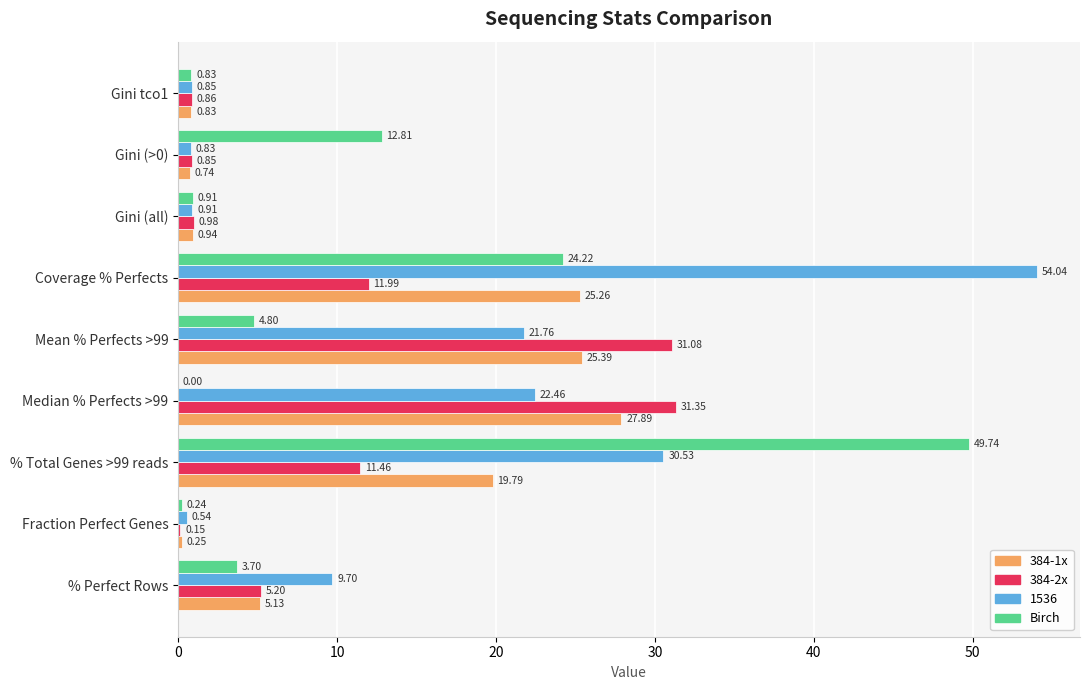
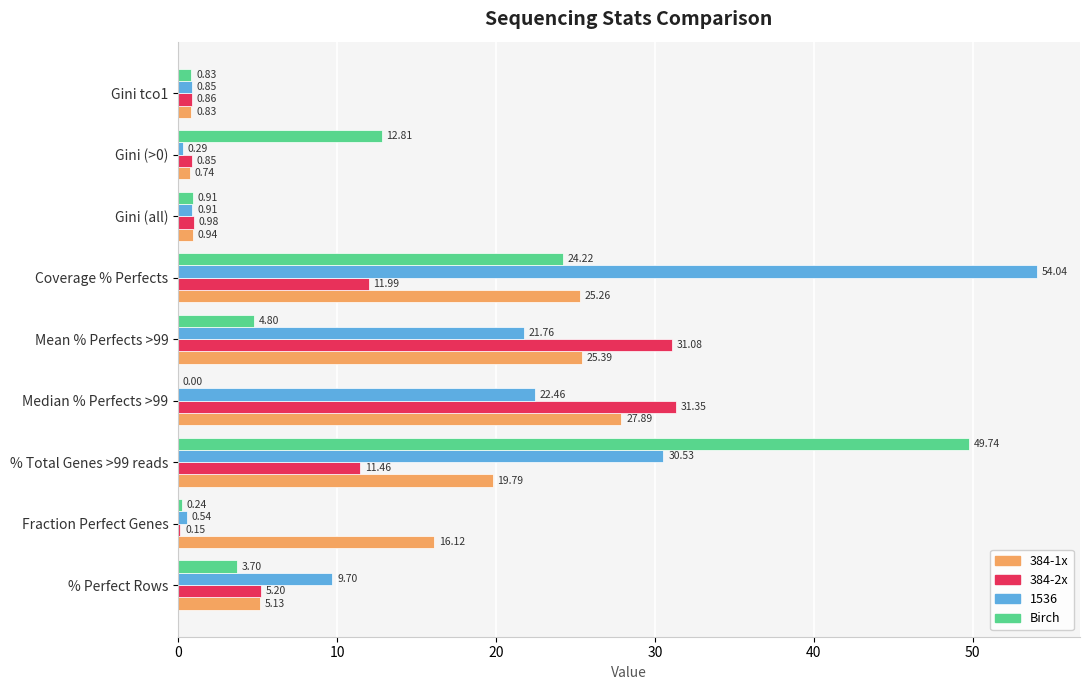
  {
    "384-1x": {
      "Gini tco1": 0.83,
      "Gini (>0)": 0.74,
      "Gini (all)": 0.94,
      "Coverage % Perfects": 25.26,
      "Mean % Perfects >99": 25.39,
      "Median % Perfects >99": 27.89,
      "% Total Genes >99 reads": 19.79,
-     "Fraction Perfect Genes": 0.25,
+     "Fraction Perfect Genes": 16.12,
      "% Perfect Rows": 5.13
    },
    "384-2x": {
      "Gini tco1": 0.86,
      "Gini (>0)": 0.85,
      "Gini (all)": 0.98,
      "Coverage % Perfects": 11.99,
      "Mean % Perfects >99": 31.08,
      "Median % Perfects >99": 31.35,
      "% Total Genes >99 reads": 11.46,
      "Fraction Perfect Genes": 0.15,
      "% Perfect Rows": 5.20
    },
    "1536": {
      "Gini tco1": 0.85,
-     "Gini (>0)": 0.83,
+     "Gini (>0)": 0.29,
      "Gini (all)": 0.91,
      "Coverage % Perfects": 54.04,
      "Mean % Perfects >99": 21.76,
      "Median % Perfects >99": 22.46,
      "% Total Genes >99 reads": 30.53,
      "Fraction Perfect Genes": 0.54,
      "% Perfect Rows": 9.70
    },
    "Birch": {
      "Gini tco1": 0.83,
      "Gini (>0)": 12.81,
      "Gini (all)": 0.91,
      "Coverage % Perfects": 24.22,
      "Mean % Perfects >99": 4.80,
      "Median % Perfects >99": 0.00,
      "% Total Genes >99 reads": 49.74,
      "Fraction Perfect Genes": 0.24,
      "% Perfect Rows": 3.70
    }
  }
